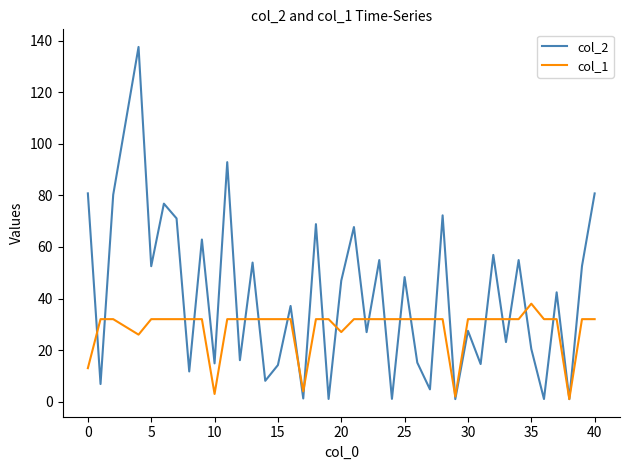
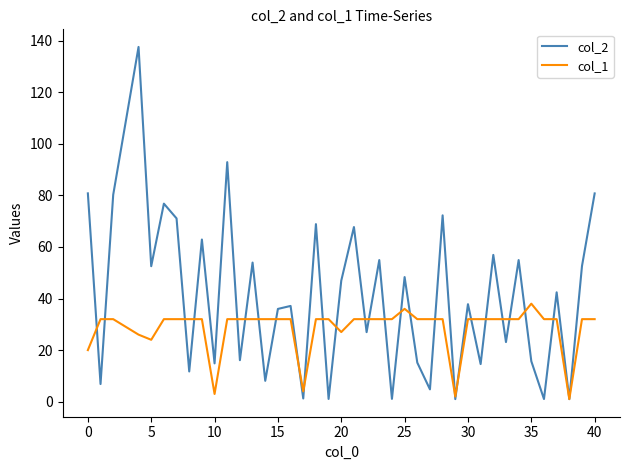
  {
    "col_2": {
      "0": 81,
      "5": 53,
      "10": 15,
-     "15": 14,
+     "15": 36,
      "20": 47,
      "25": 48,
-     "30": 27,
-     "35": 20,
+     "30": 38,
+     "35": 16,
      "40": 81
    },
    "col_1": {
-     "0": 13,
-     "5": 32,
+     "0": 20,
+     "5": 24,
      "10": 3,
      "15": 32,
      "20": 27,
-     "25": 32,
+     "25": 36,
      "30": 32,
      "35": 38,
      "40": 32
    }
  }
